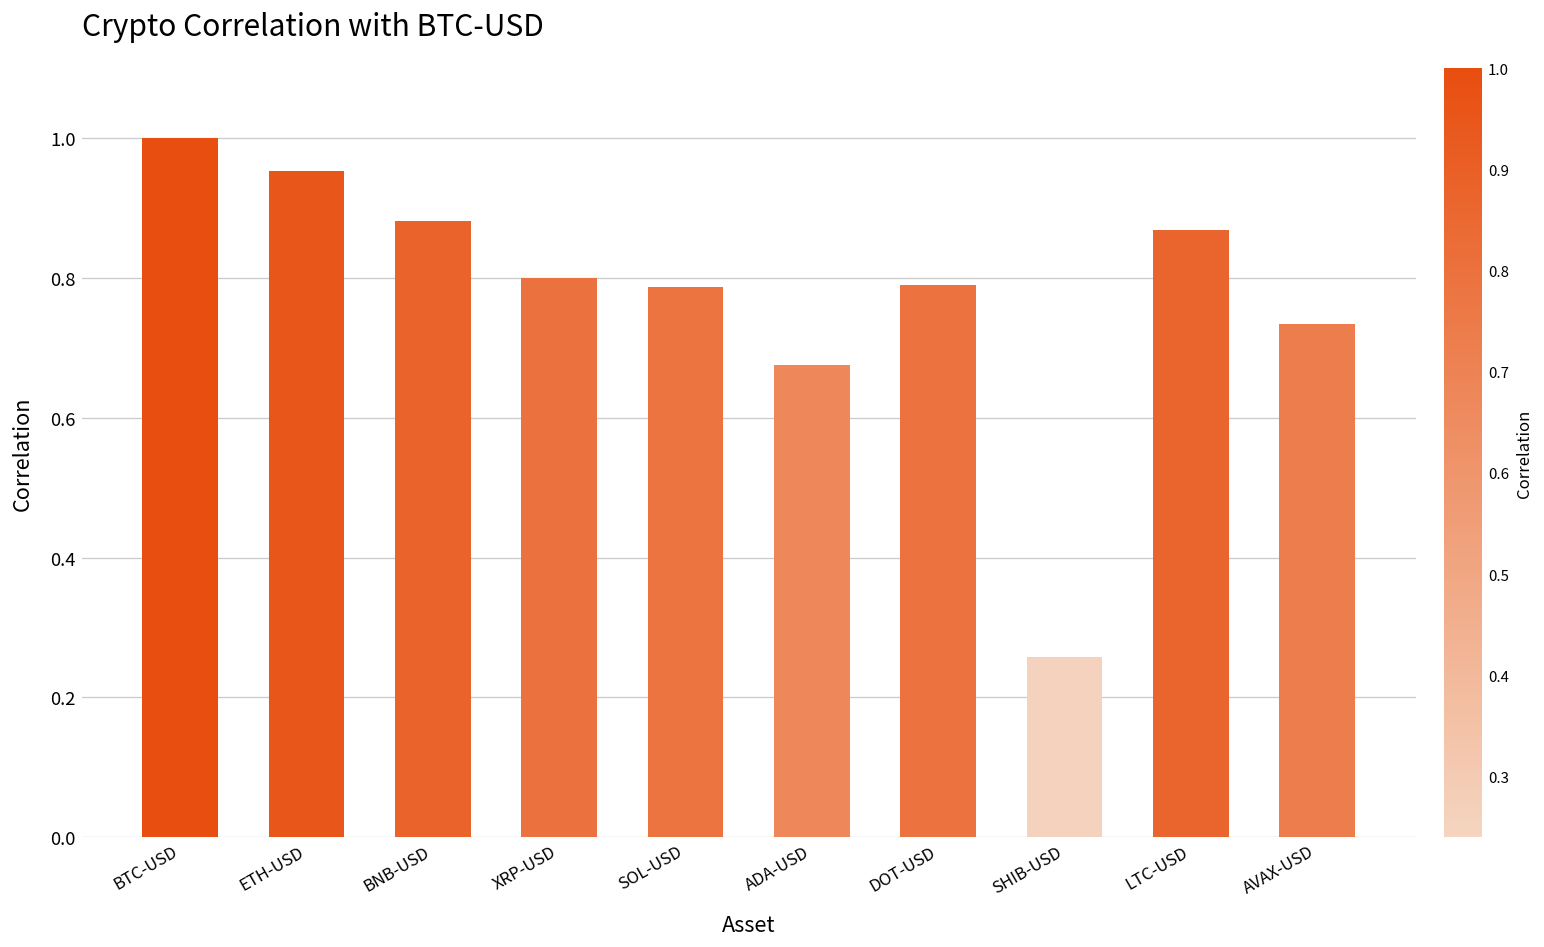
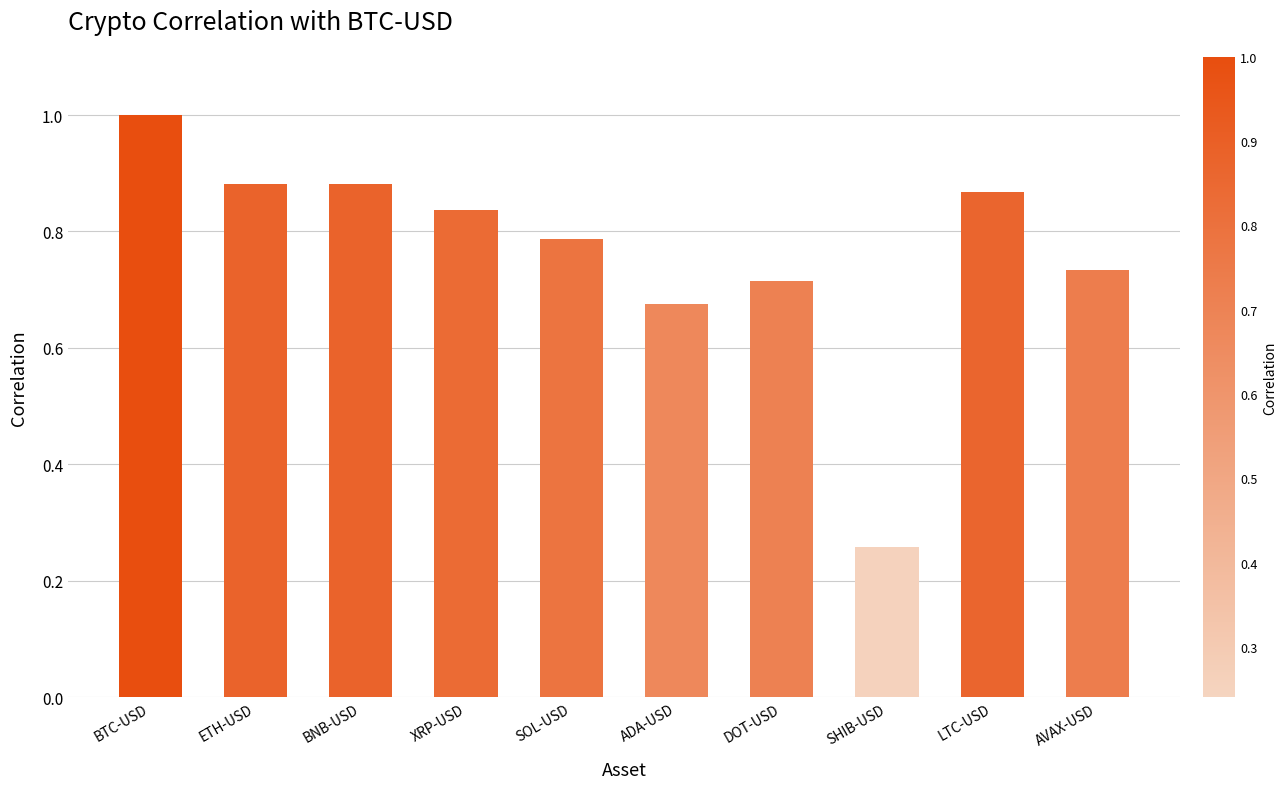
  {
    "BTC-USD": 1.00,
-   "ETH-USD": 0.95,
+   "ETH-USD": 0.88,
    "BNB-USD": 0.88,
-   "XRP-USD": 0.80,
+   "XRP-USD": 0.84,
    "SOL-USD": 0.79,
    "ADA-USD": 0.68,
-   "DOT-USD": 0.79,
+   "DOT-USD": 0.71,
    "SHIB-USD": 0.26,
    "LTC-USD": 0.87,
    "AVAX-USD": 0.73
  }
